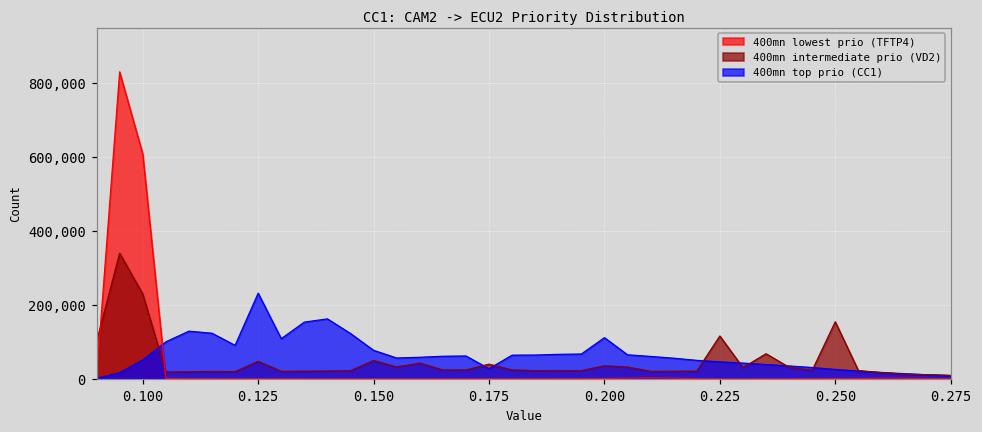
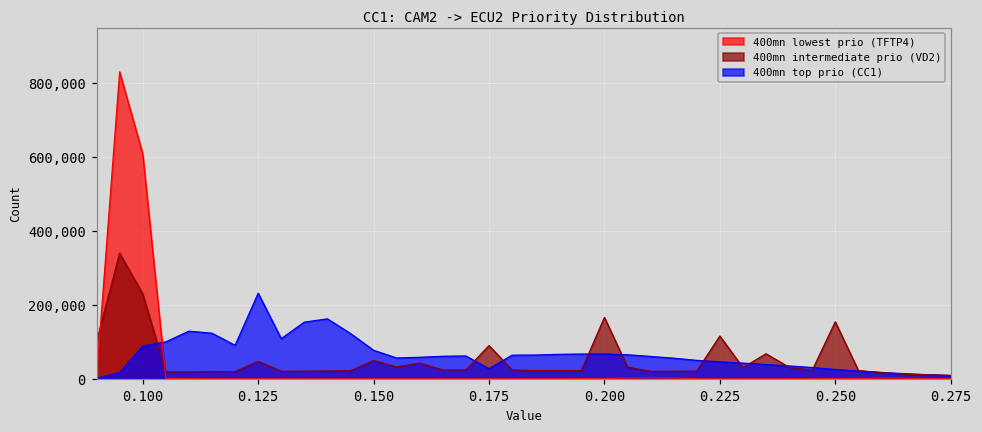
  {
    "400mn lowest prio (TFTP4)": {
      "0.100": "610,000",
      "0.125": "0",
      "0.150": "0",
      "0.175": "0",
      "0.200": "0",
      "0.225": "0",
      "0.250": "0",
      "0.275": "0"
    },
    "400mn intermediate prio (VD2)": {
      "0.100": "230,000",
      "0.125": "50,000",
      "0.150": "50,000",
-     "0.175": "40,000",
-     "0.200": "40,000",
+     "0.175": "90,000",
+     "0.200": "170,000",
      "0.225": "120,000",
      "0.250": "150,000"
    },
    "400mn top prio (CC1)": {
-     "0.100": "50,000",
+     "0.100": "90,000",
      "0.125": "230,000",
      "0.150": "80,000",
      "0.175": "30,000",
-     "0.200": "110,000",
+     "0.200": "70,000",
      "0.225": "50,000",
      "0.250": "30,000"
    }
  }
